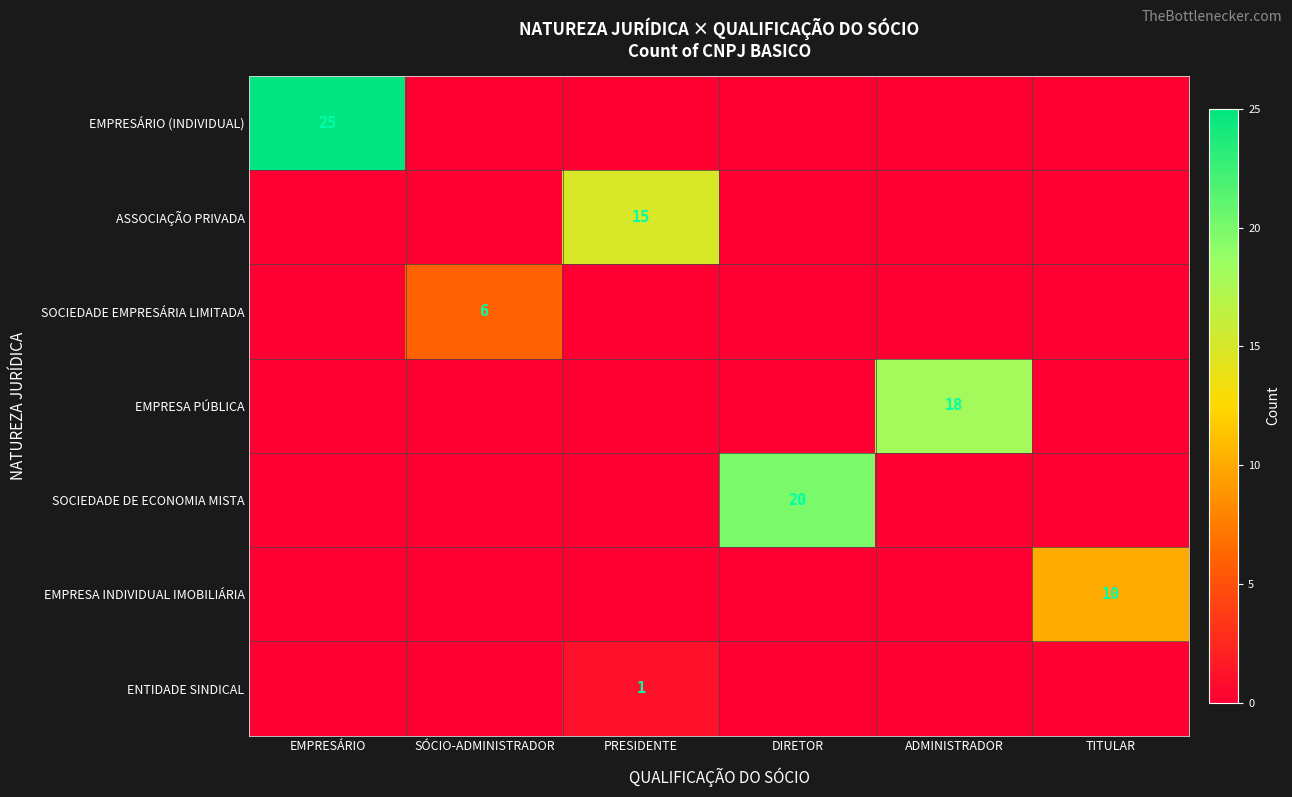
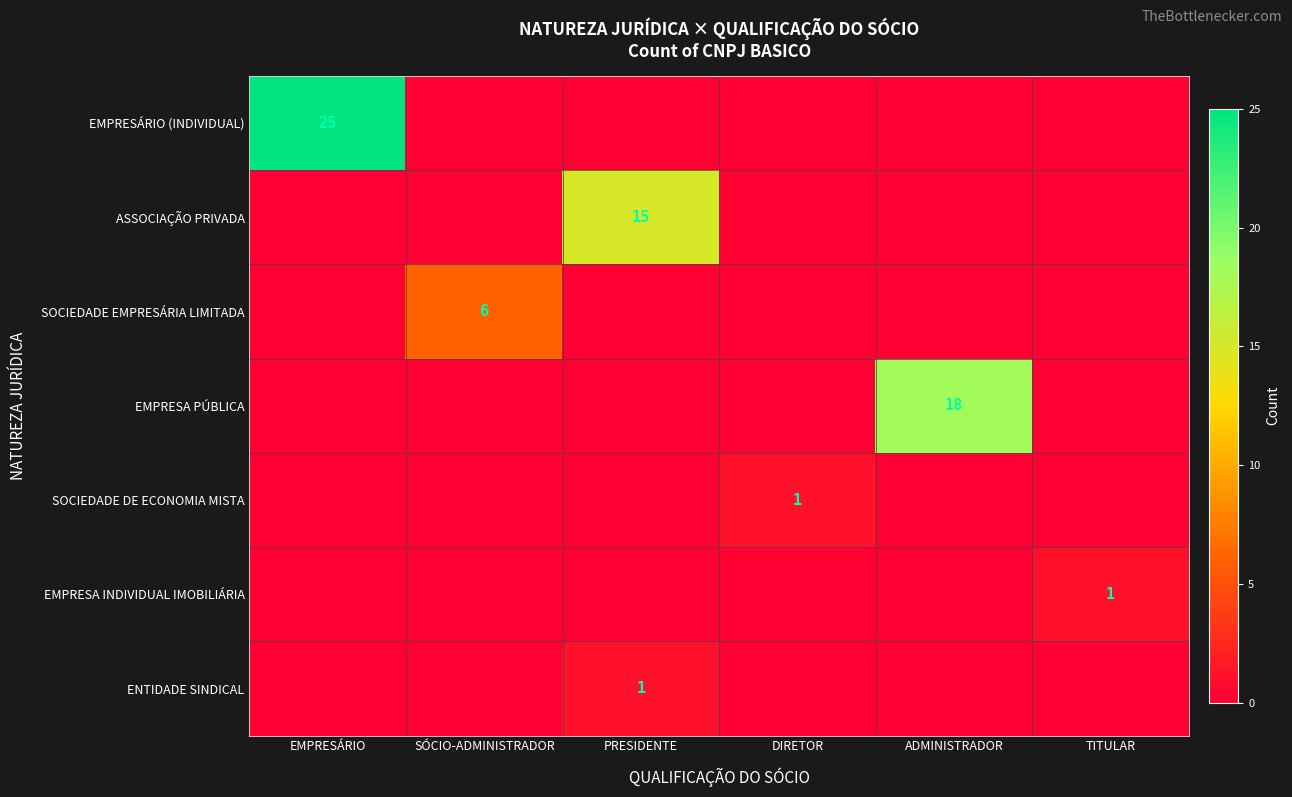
  {
    "ASSOCIAÇÃO PRIVADA": {
      "PRESIDENTE": 15
    },
    "SOCIEDADE EMPRESÁRIA LIMITADA": {
      "SÓCIO-ADMINISTRADOR": 6
    },
    "EMPRESA PÚBLICA": {
      "ADMINISTRADOR": 18
    },
    "SOCIEDADE DE ECONOMIA MISTA": {
-     "DIRETOR": 20
+     "DIRETOR": 1
    },
    "EMPRESA INDIVIDUAL IMOBILIÁRIA": {
-     "TITULAR": 10
+     "TITULAR": 1
    },
    "ENTIDADE SINDICAL": {
      "PRESIDENTE": 1
    }
  }
